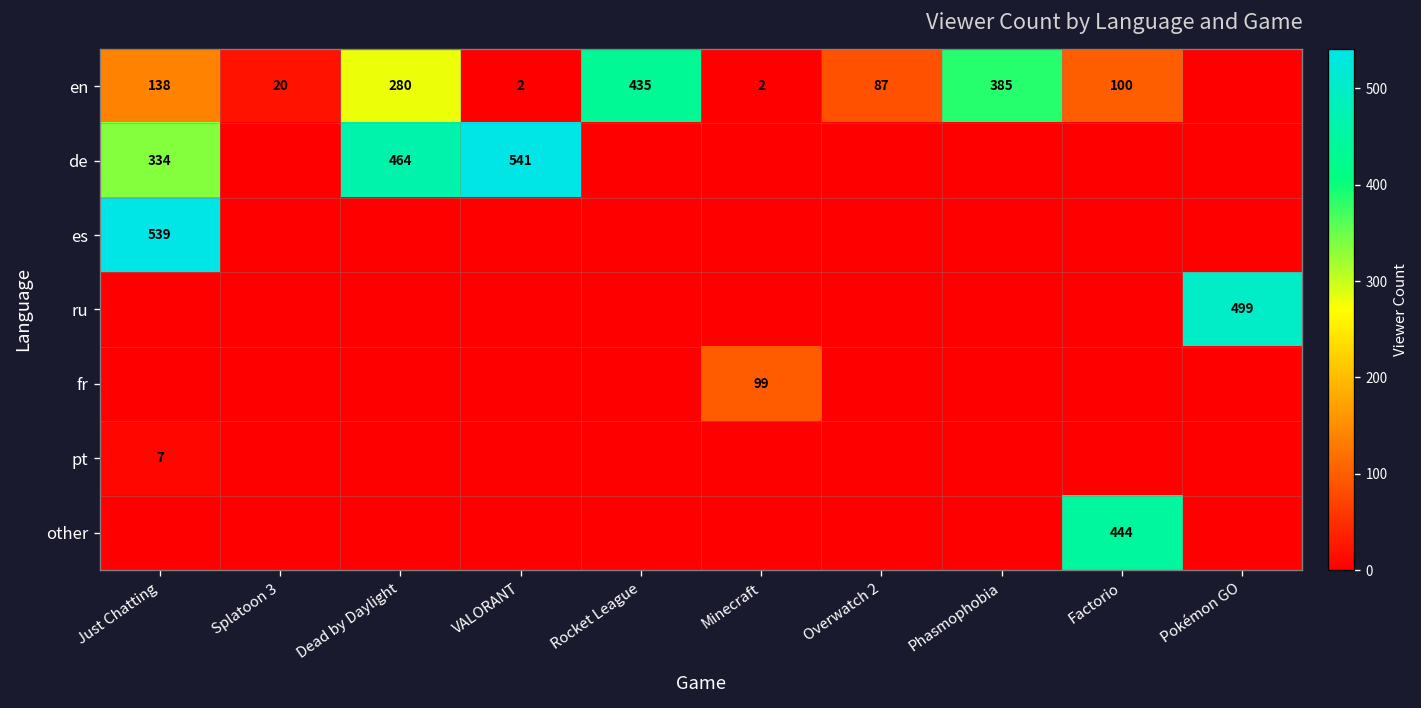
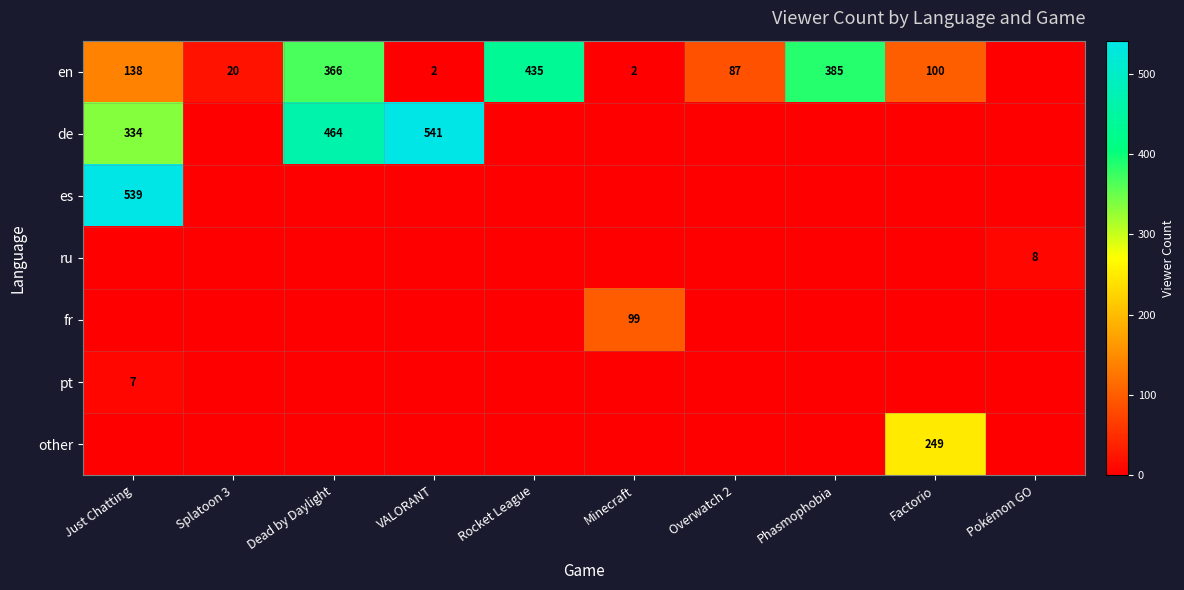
  {
    "en": {
      "Just Chatting": 138,
      "Splatoon 3": 20,
-     "Dead by Daylight": 280,
+     "Dead by Daylight": 366,
      "VALORANT": 2,
      "Rocket League": 435,
      "Minecraft": 2,
      "Overwatch 2": 87,
      "Phasmophobia": 385,
      "Factorio": 100
    },
    "de": {
      "Just Chatting": 334,
      "Dead by Daylight": 464,
      "VALORANT": 541
    },
    "es": {
      "Just Chatting": 539
    },
    "ru": {
-     "Pokémon GO": 499
+     "Pokémon GO": 8
    },
    "fr": {
      "Minecraft": 99
    },
    "pt": {
      "Just Chatting": 7
    },
    "other": {
-     "Factorio": 444
+     "Factorio": 249
    }
  }
